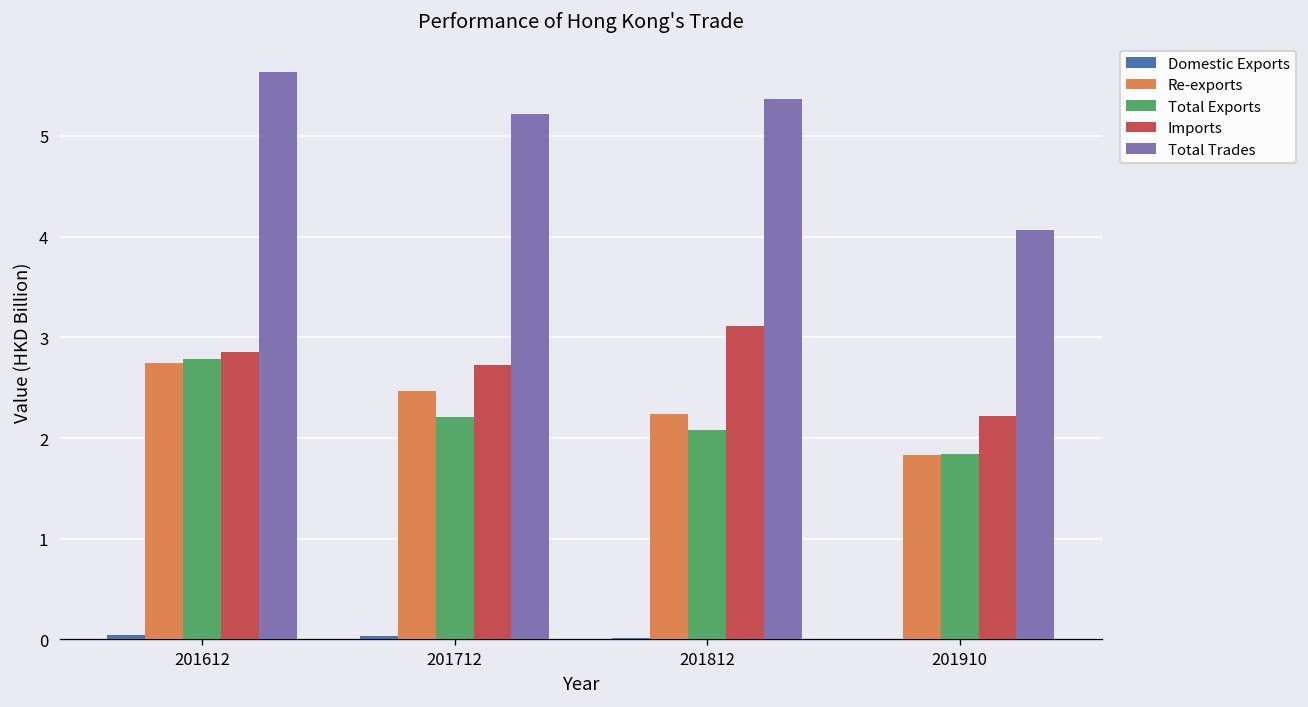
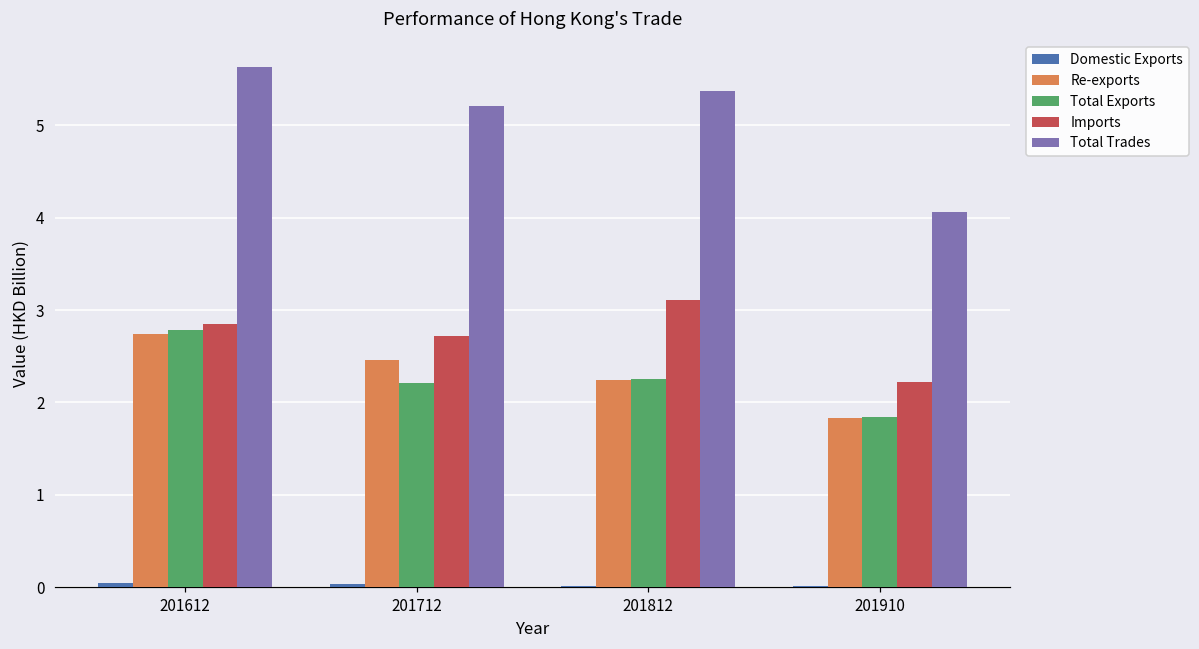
  {
    "Total Exports": {
      "201612": 2.8,
      "201712": 2.2,
-     "201812": 2.1,
+     "201812": 2.3,
      "201910": 1.8
    }
  }
